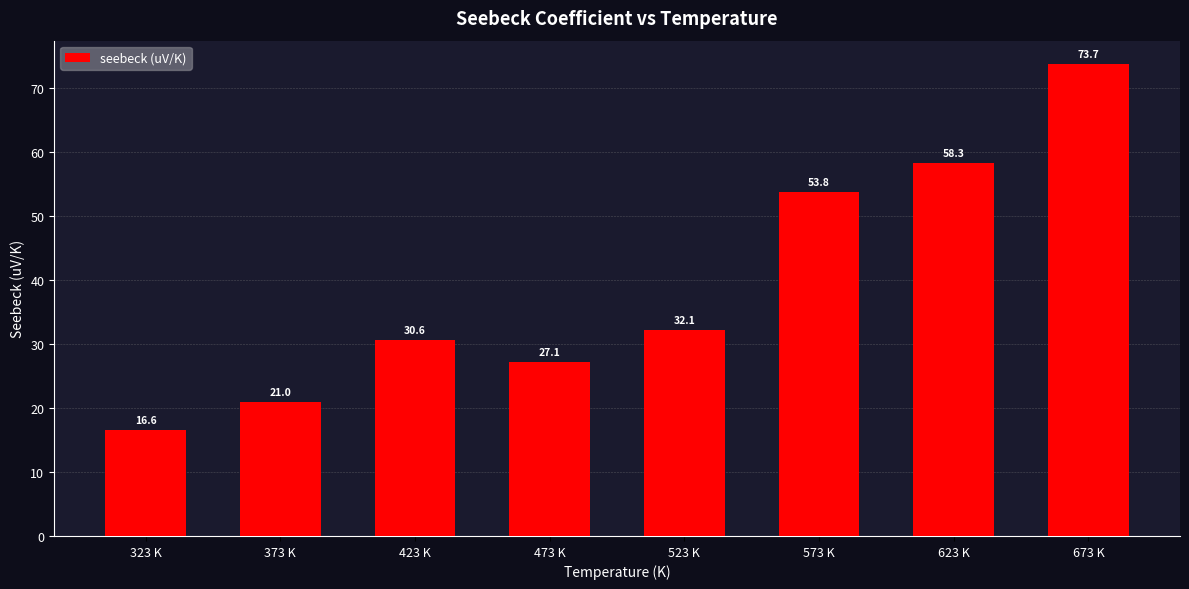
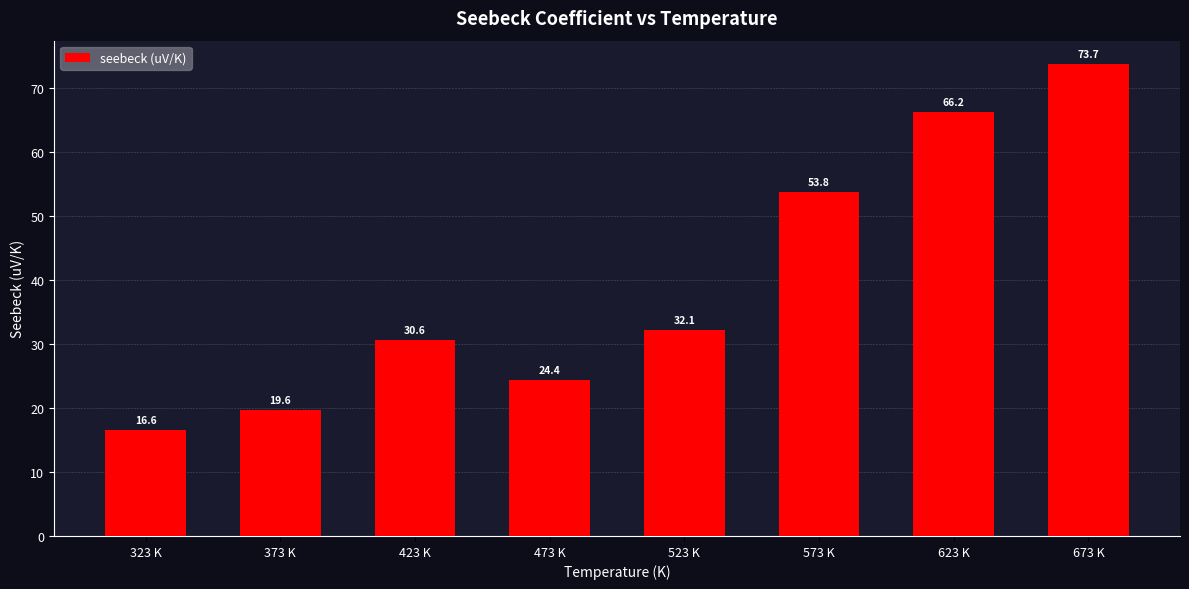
  {
    "323 K": 16.6,
-   "373 K": 21.0,
+   "373 K": 19.6,
    "423 K": 30.6,
-   "473 K": 27.1,
+   "473 K": 24.4,
    "523 K": 32.1,
    "573 K": 53.8,
-   "623 K": 58.3,
+   "623 K": 66.2,
    "673 K": 73.7
  }
